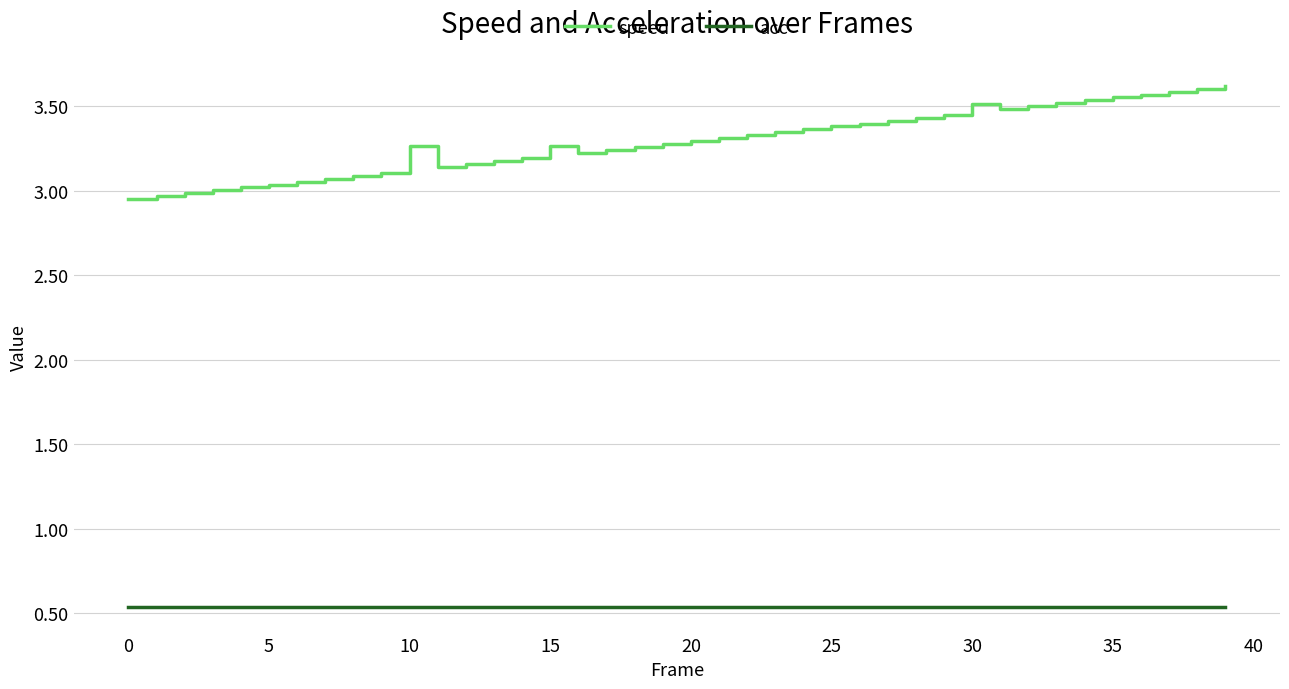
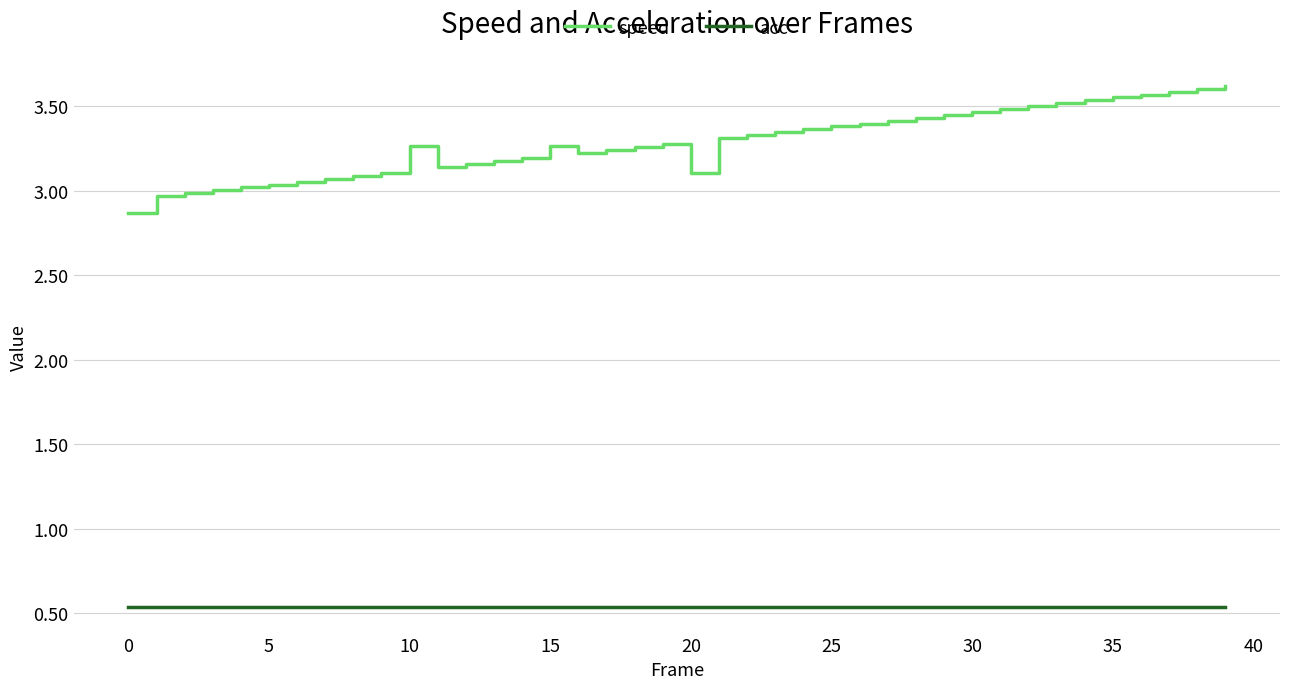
  {
    "speed": {
-     "0": 2.95,
+     "0": 2.87,
      "5": 3.04,
      "10": 3.27,
      "15": 3.26,
-     "20": 3.29,
+     "20": 3.11,
      "25": 3.38,
-     "30": 3.51,
+     "30": 3.47,
      "35": 3.55
    },
    "acc": {
      "0": 0.54,
      "5": 0.54,
      "10": 0.54,
      "15": 0.54,
      "20": 0.54,
      "25": 0.54,
      "30": 0.54,
      "35": 0.54
    }
  }
